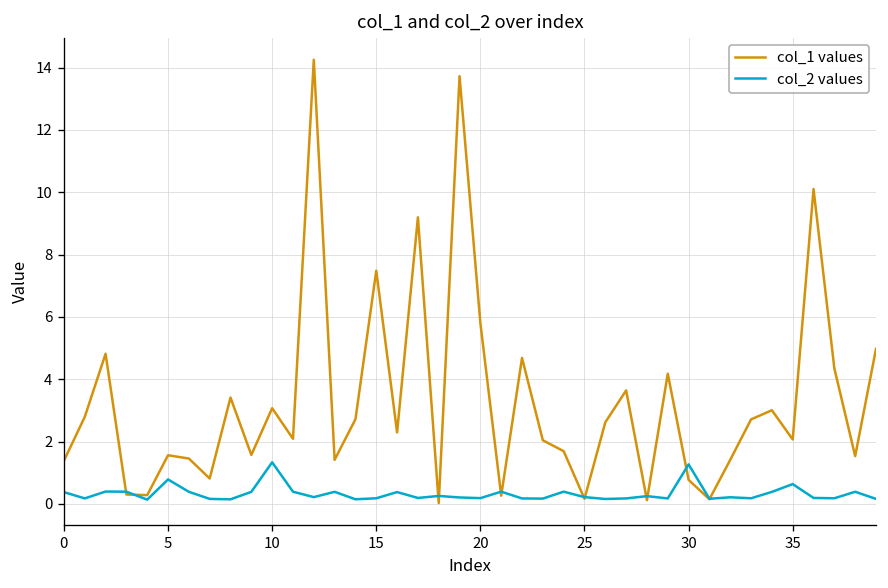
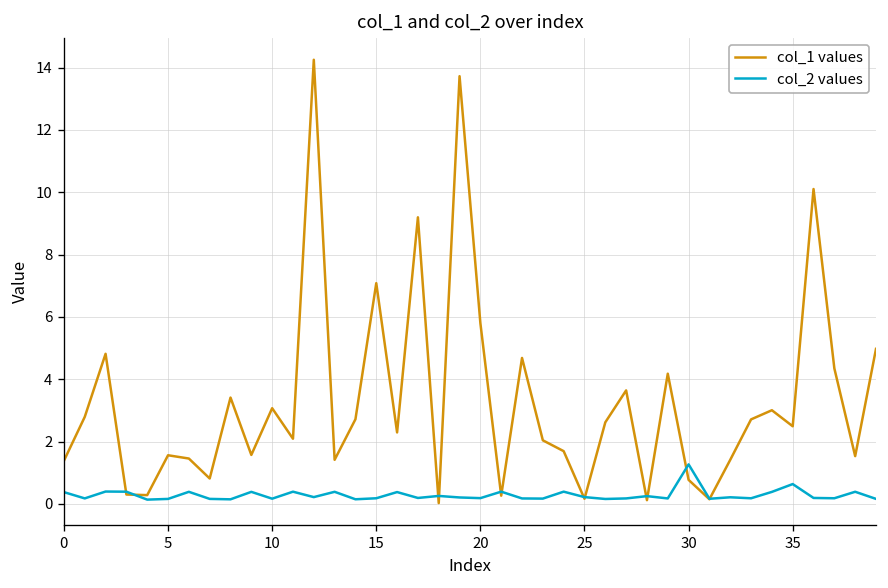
  {
    "col_1 values": {
      "0": 1.4,
      "5": 1.6,
      "10": 3.1,
-     "15": 7.5,
+     "15": 7.1,
      "20": 5.8,
      "30": 0.8,
-     "35": 2.1
+     "35": 2.5
    },
    "col_2 values": {
      "0": 0.4,
-     "5": 0.8,
-     "10": 1.3,
+     "5": 0.2,
+     "10": 0.2,
      "15": 0.2,
      "20": 0.2,
      "30": 1.3,
      "35": 0.6
    }
  }
